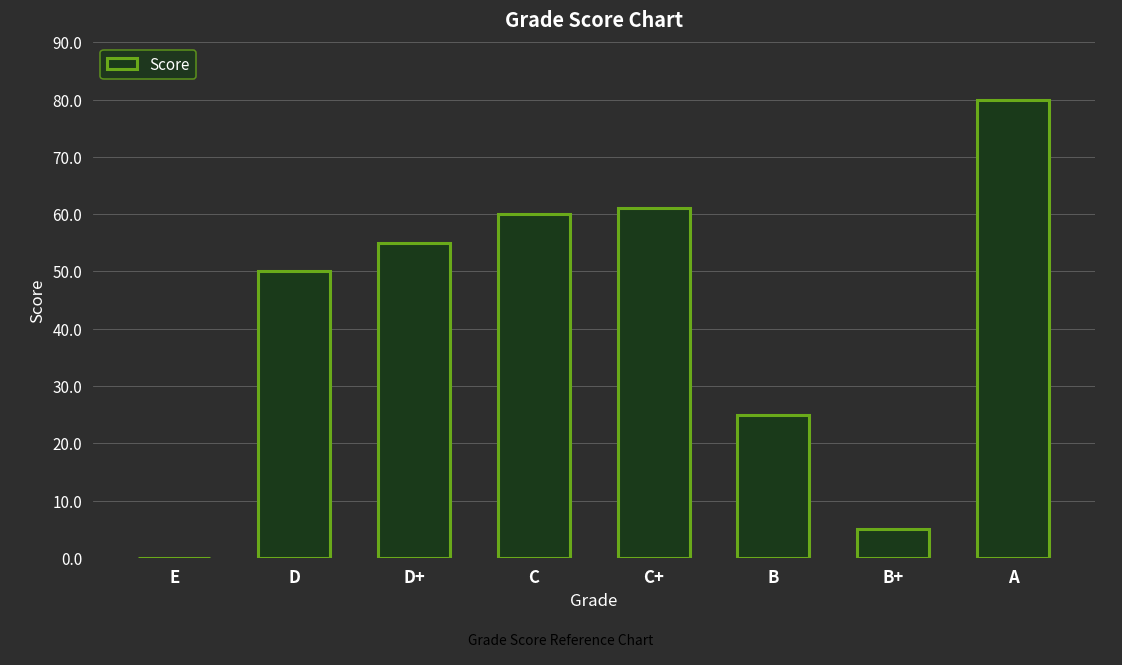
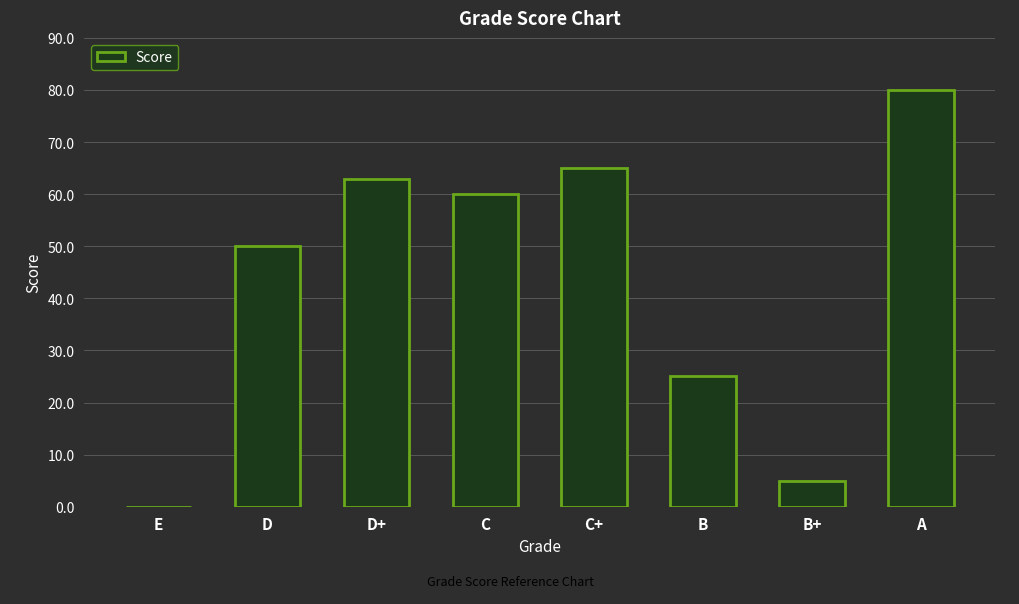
  {
    "E": 0,
    "D": 50,
-   "D+": 55,
+   "D+": 63,
    "C": 60,
-   "C+": 61,
+   "C+": 65,
    "B": 25,
    "B+": 5,
    "A": 80
  }
